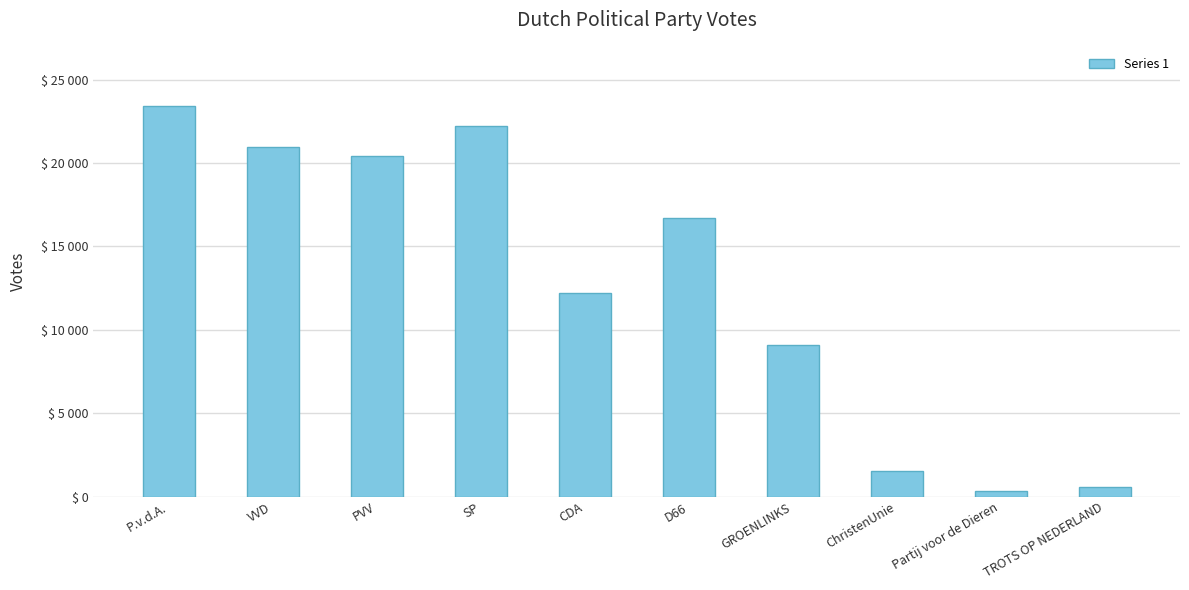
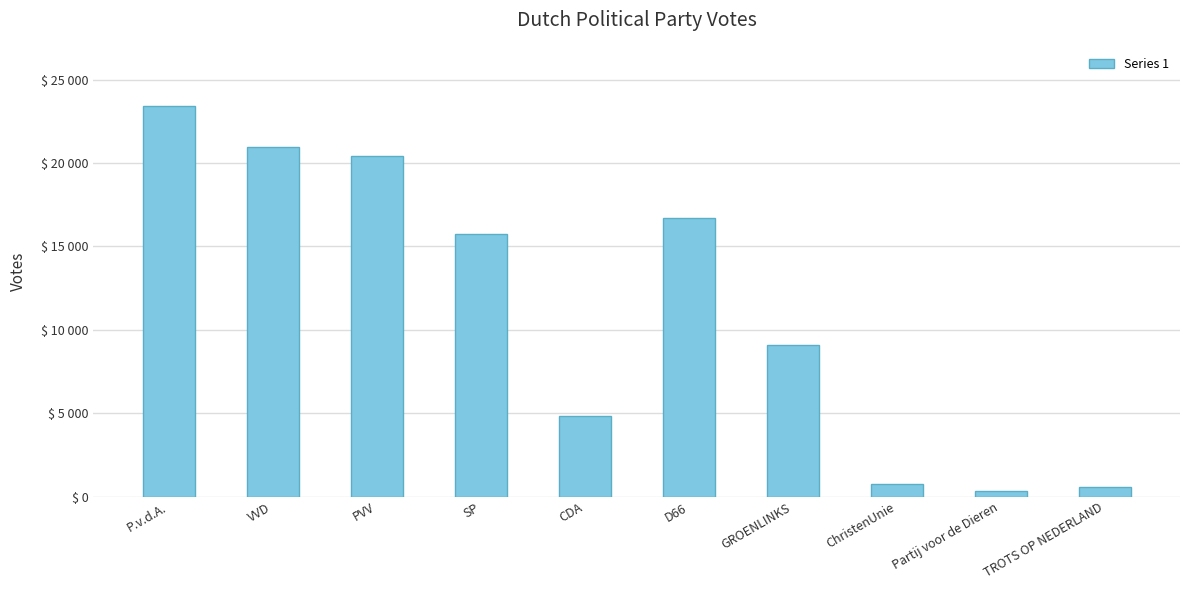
  {
    "P.v.d.A.": "$ 23400",
    "VVD": "$ 21000",
    "PVV": "$ 20400",
-   "SP": "$ 22200",
-   "CDA": "$ 12200",
+   "SP": "$ 15700",
+   "CDA": "$ 4900",
    "D66": "$ 16700",
    "GROENLINKS": "$ 9100",
-   "ChristenUnie": "$ 1500",
+   "ChristenUnie": "$ 800",
    "Partij voor de Dieren": "$ 400",
    "TROTS OP NEDERLAND": "$ 600"
  }
